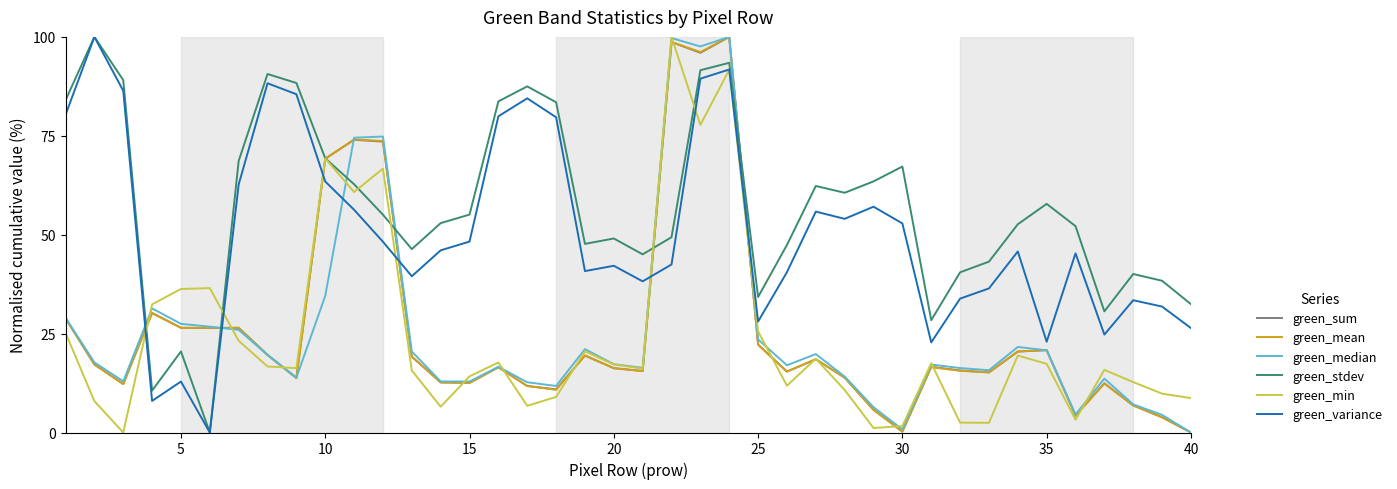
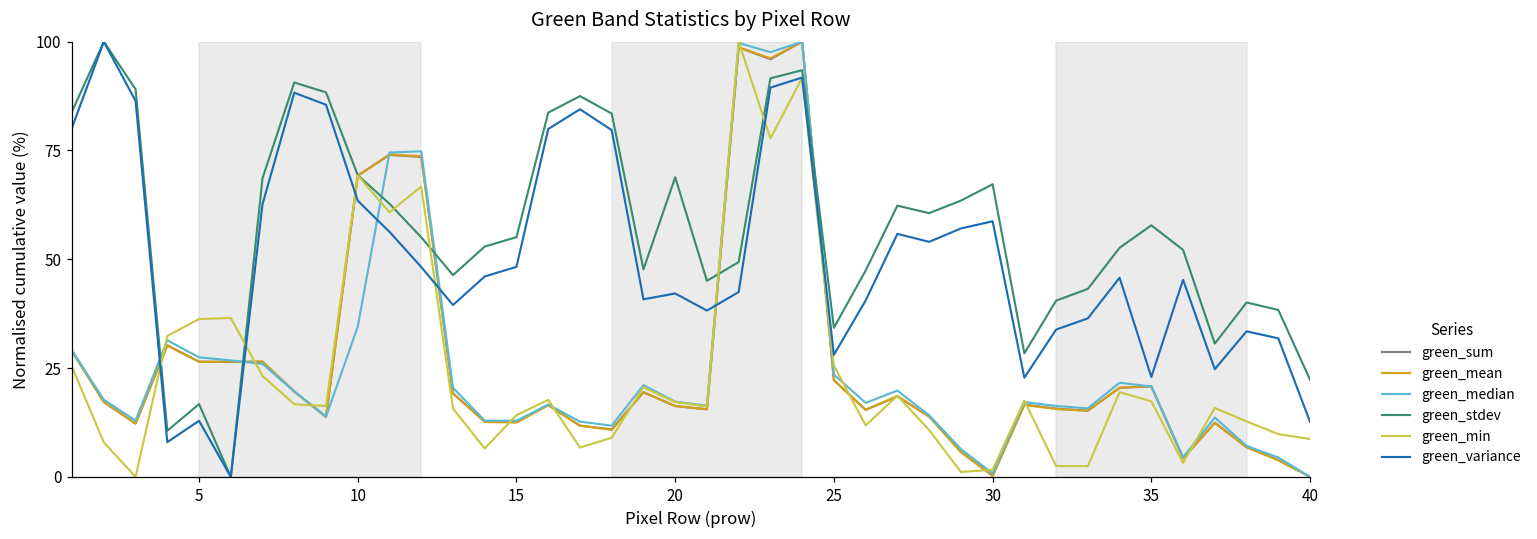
  {
    "green_median": {
      "5": 27,
      "10": 35,
      "25": 24
    },
    "green_stdev": {
-     "5": 20,
+     "5": 17,
      "15": 55,
-     "20": 49,
+     "20": 69,
      "25": 34,
      "30": 67,
      "35": 58,
-     "40": 32
+     "40": 22
    },
    "green_min": {
      "5": 36,
      "15": 14,
      "25": 26,
      "30": 2,
      "35": 17,
      "40": 9
    },
    "green_variance": {
      "5": 13,
      "10": 63,
      "15": 48,
      "20": 42,
      "25": 28,
-     "30": 53,
+     "30": 59,
      "35": 23,
-     "40": 26
+     "40": 13
    }
  }
